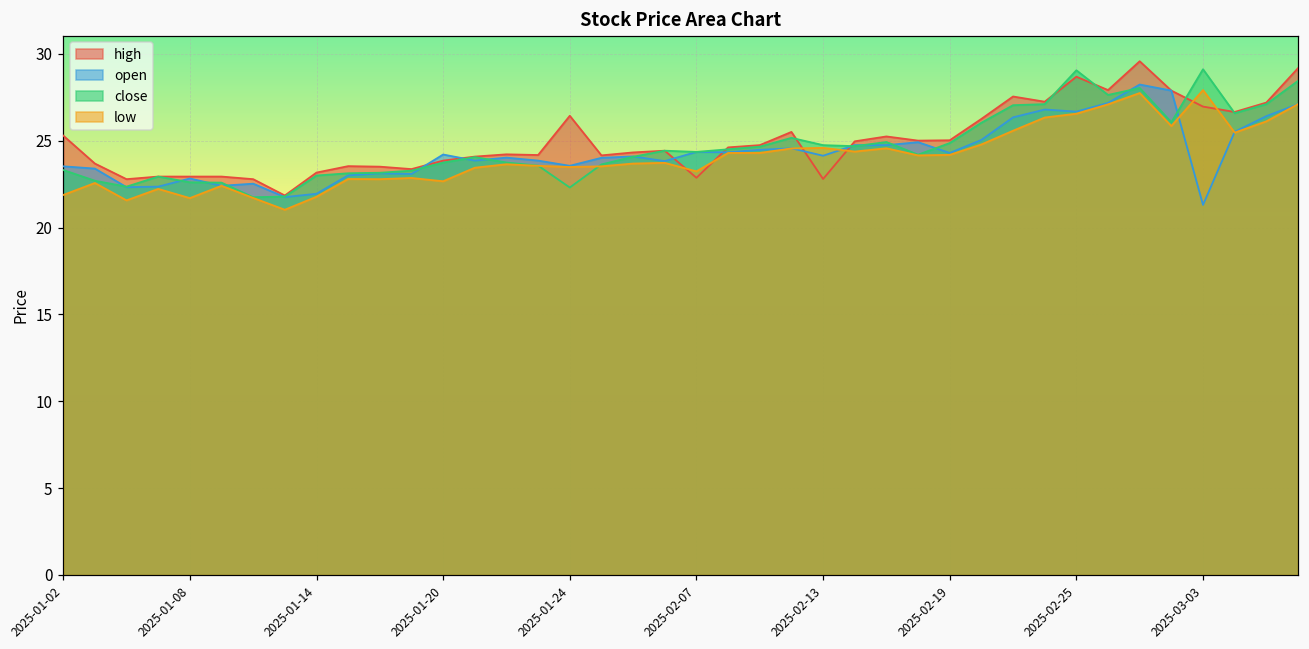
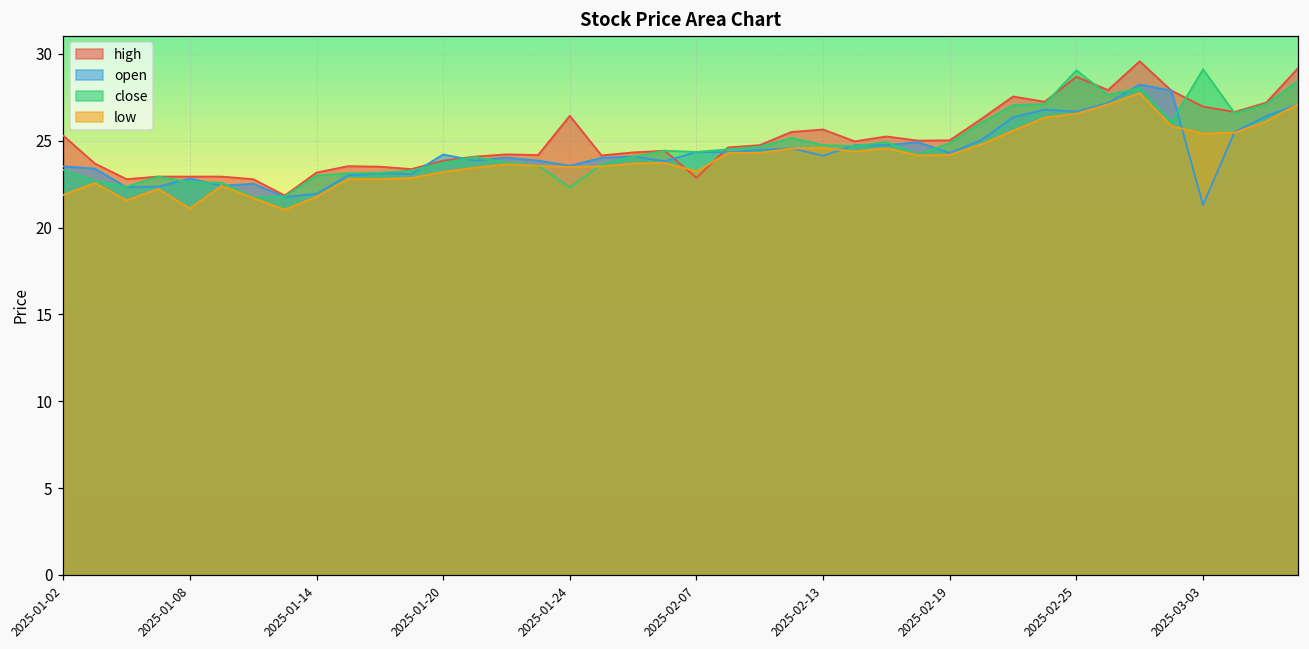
  {
    "high": {
      "2025-01-02": 25.3,
      "2025-01-14": 23.2,
      "2025-01-24": 26.4,
      "2025-02-07": 22.9,
-     "2025-02-13": 22.8,
+     "2025-02-13": 25.7,
      "2025-02-19": 25.0,
      "2025-02-25": 28.7,
      "2025-03-03": 27.0
    },
    "open": {
      "2025-01-02": 23.5,
      "2025-01-14": 22.0,
      "2025-01-20": 24.2,
      "2025-02-13": 24.1,
      "2025-03-03": 21.3
    },
    "close": {
      "2025-01-02": 23.3,
      "2025-01-08": 22.6,
      "2025-01-14": 23.0,
      "2025-01-24": 22.3,
      "2025-02-13": 24.8,
      "2025-02-19": 24.9,
      "2025-02-25": 29.1,
      "2025-03-03": 29.1
    },
    "low": {
      "2025-01-02": 21.9,
-     "2025-01-08": 21.7,
+     "2025-01-08": 21.1,
      "2025-01-14": 21.8,
-     "2025-01-20": 22.7,
+     "2025-01-20": 23.2,
      "2025-02-07": 23.2,
      "2025-02-13": 24.6,
-     "2025-03-03": 27.9
+     "2025-03-03": 25.4
    }
  }
